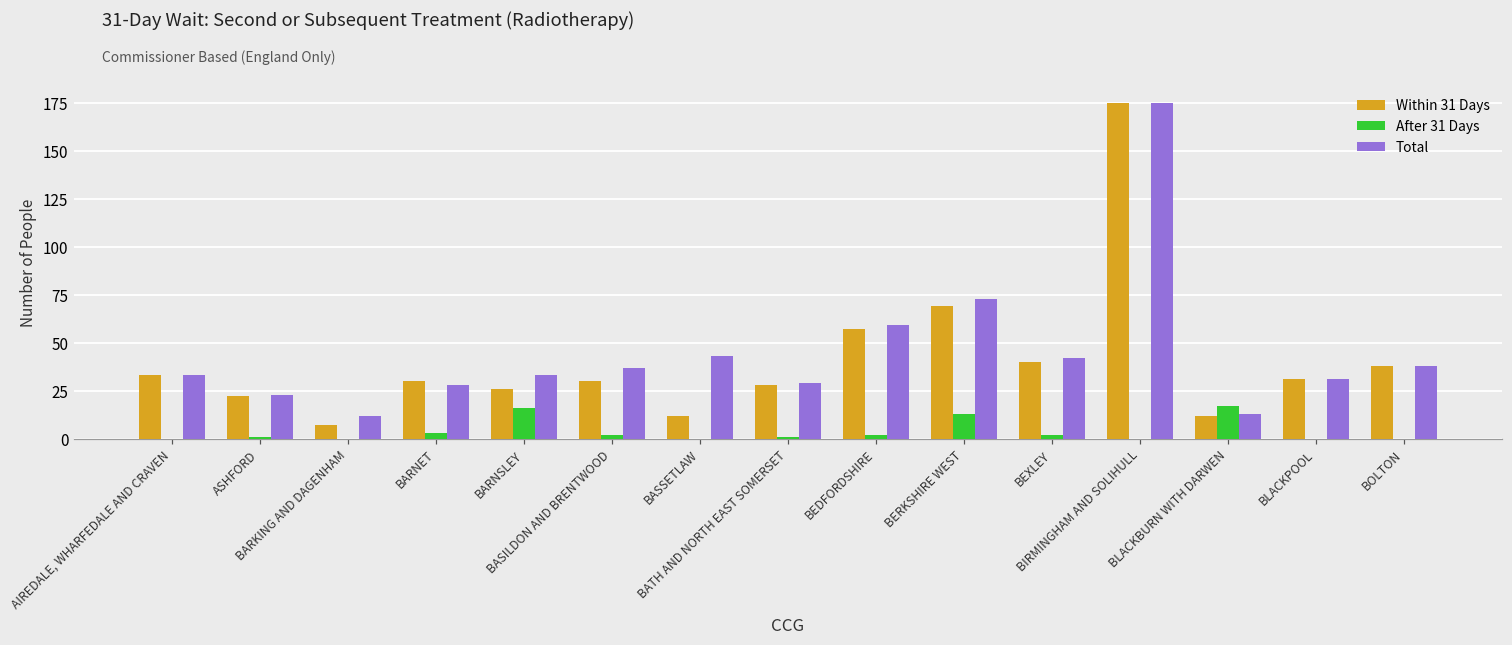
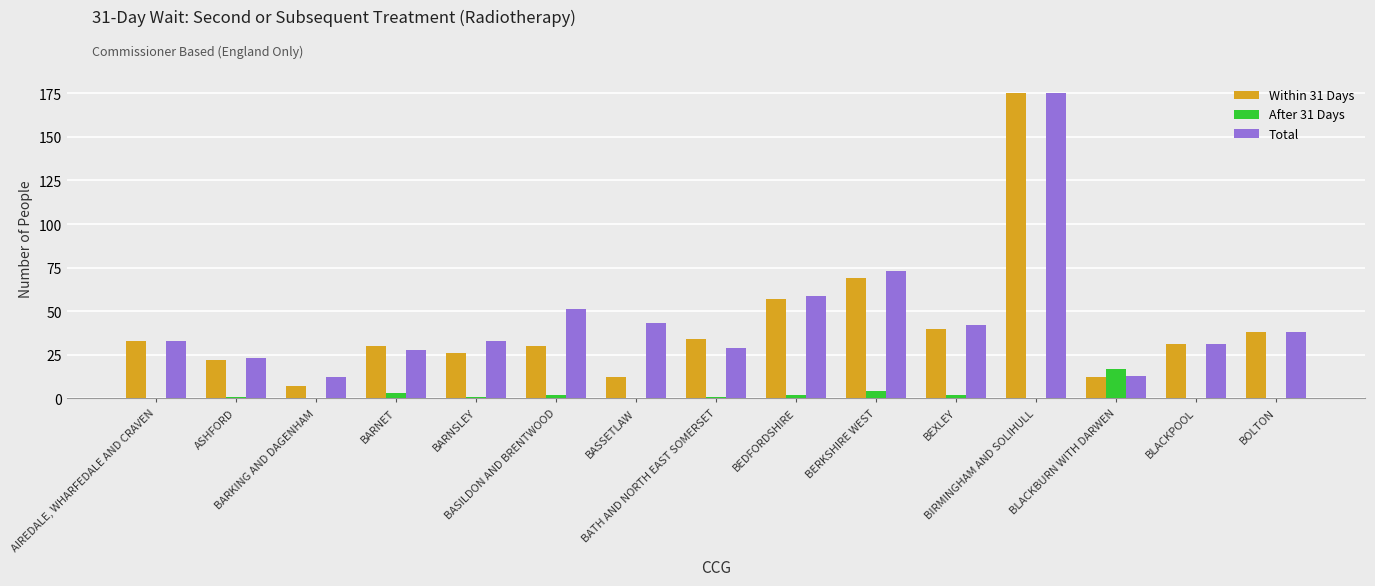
  {
    "Within 31 Days": {
      "AIREDALE, WHARFEDALE AND CRAVEN": 33,
      "ASHFORD": 22,
      "BARKING AND DAGENHAM": 7,
      "BARNET": 30,
      "BARNSLEY": 26,
      "BASILDON AND BRENTWOOD": 30,
      "BASSETLAW": 12,
-     "BATH AND NORTH EAST SOMERSET": 28,
+     "BATH AND NORTH EAST SOMERSET": 34,
      "BEDFORDSHIRE": 57,
      "BERKSHIRE WEST": 69,
      "BEXLEY": 40,
      "BIRMINGHAM AND SOLIHULL": 175,
      "BLACKBURN WITH DARWEN": 12,
      "BLACKPOOL": 31,
      "BOLTON": 38
    },
    "After 31 Days": {
      "AIREDALE, WHARFEDALE AND CRAVEN": 0,
      "BARKING AND DAGENHAM": 0,
      "BARNET": 3,
-     "BARNSLEY": 16,
+     "BARNSLEY": 1,
      "BASILDON AND BRENTWOOD": 2,
      "BASSETLAW": 0,
      "BEDFORDSHIRE": 2,
-     "BERKSHIRE WEST": 13,
+     "BERKSHIRE WEST": 4,
      "BEXLEY": 2,
      "BIRMINGHAM AND SOLIHULL": 0,
      "BLACKBURN WITH DARWEN": 17,
      "BLACKPOOL": 0,
      "BOLTON": 0
    },
    "Total": {
      "AIREDALE, WHARFEDALE AND CRAVEN": 33,
      "ASHFORD": 23,
      "BARKING AND DAGENHAM": 12,
      "BARNET": 28,
      "BARNSLEY": 33,
-     "BASILDON AND BRENTWOOD": 37,
+     "BASILDON AND BRENTWOOD": 51,
      "BASSETLAW": 43,
      "BATH AND NORTH EAST SOMERSET": 29,
      "BEDFORDSHIRE": 59,
      "BERKSHIRE WEST": 73,
      "BEXLEY": 42,
      "BIRMINGHAM AND SOLIHULL": 175,
      "BLACKBURN WITH DARWEN": 13,
      "BLACKPOOL": 31,
      "BOLTON": 38
    }
  }
